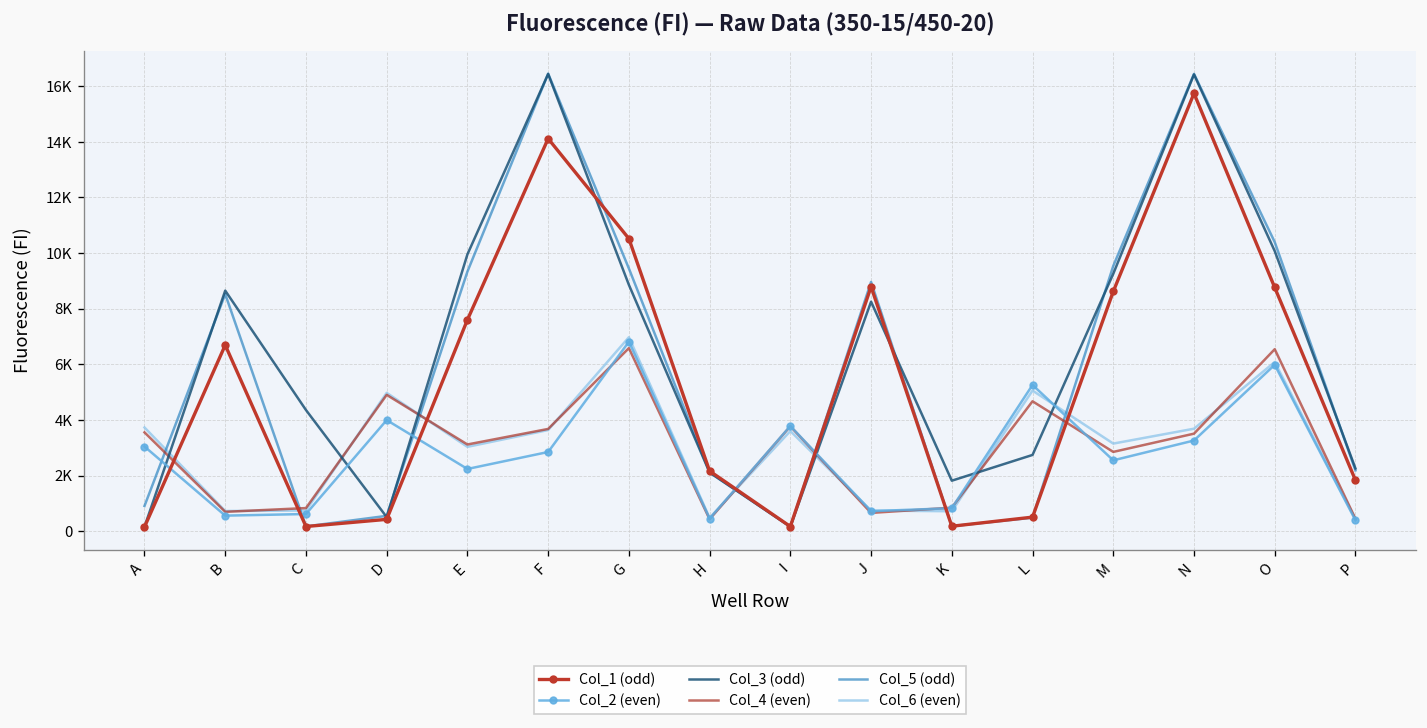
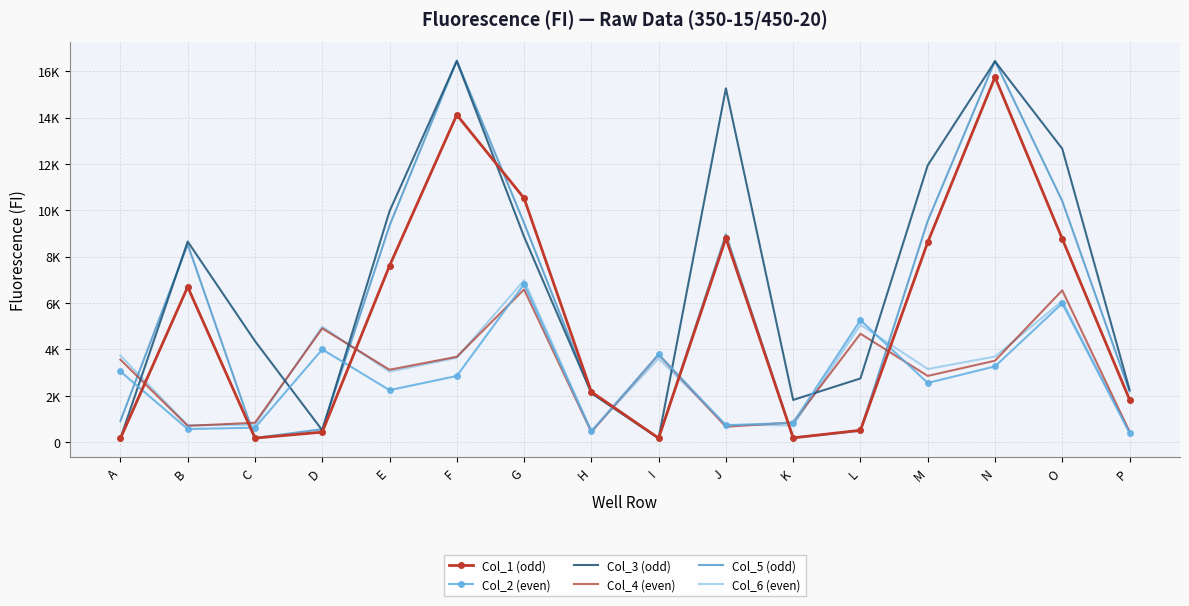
  {
    "Col_3 (odd)": {
      "B": 8700,
      "C": 4400,
      "E": 10000,
      "G": 8900,
-     "J": 8300,
+     "J": 15300,
      "K": 1800,
      "L": 2700,
-     "M": 9300,
-     "O": 10100
+     "M": 11900,
+     "O": 12700
    }
  }
